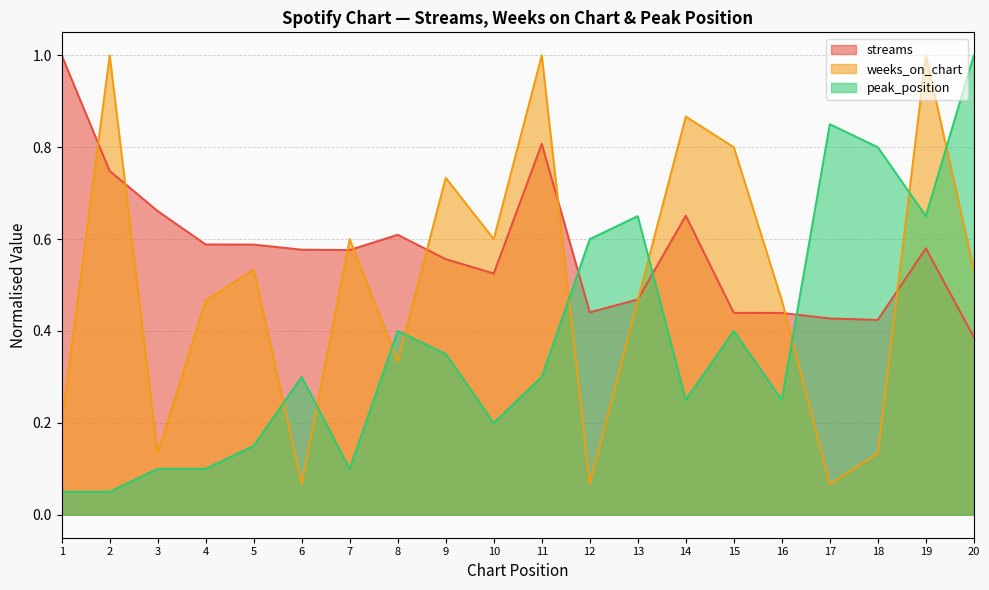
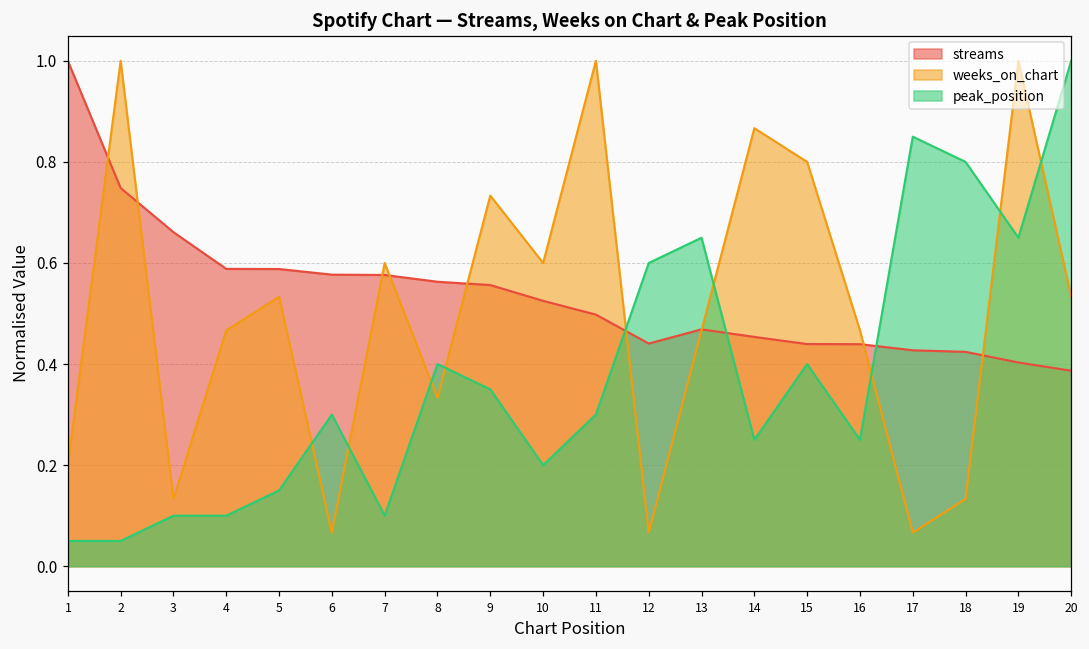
  {
    "streams": {
      "1": 1.00,
      "2": 0.75,
      "3": 0.66,
      "4": 0.59,
      "5": 0.59,
      "6": 0.58,
      "7": 0.58,
-     "8": 0.61,
+     "8": 0.56,
      "9": 0.56,
      "10": 0.53,
-     "11": 0.81,
+     "11": 0.50,
      "12": 0.44,
-     "14": 0.65,
+     "14": 0.45,
      "15": 0.44,
      "16": 0.44,
      "17": 0.43,
      "18": 0.42,
-     "19": 0.58,
+     "19": 0.40,
      "20": 0.39
    },
    "weeks_on_chart": {
      "1": 0.20,
      "2": 1.00,
      "3": 0.13,
      "4": 0.47,
      "5": 0.53,
      "6": 0.07,
      "7": 0.60,
      "8": 0.33,
      "9": 0.73,
      "10": 0.60,
      "11": 1.00,
      "12": 0.07,
      "14": 0.87,
      "15": 0.80,
      "16": 0.47,
      "17": 0.07,
      "18": 0.13,
      "20": 0.53
    },
    "peak_position": {
      "1": 0.05,
      "2": 0.05,
      "3": 0.10,
      "4": 0.10,
      "5": 0.15,
      "6": 0.30,
      "7": 0.10,
      "8": 0.40,
      "9": 0.35,
      "10": 0.20,
      "11": 0.30,
      "12": 0.60,
      "13": 0.65,
      "14": 0.25,
      "15": 0.40,
      "16": 0.25,
      "17": 0.85,
      "18": 0.80,
      "19": 0.65,
      "20": 1.00
    }
  }
